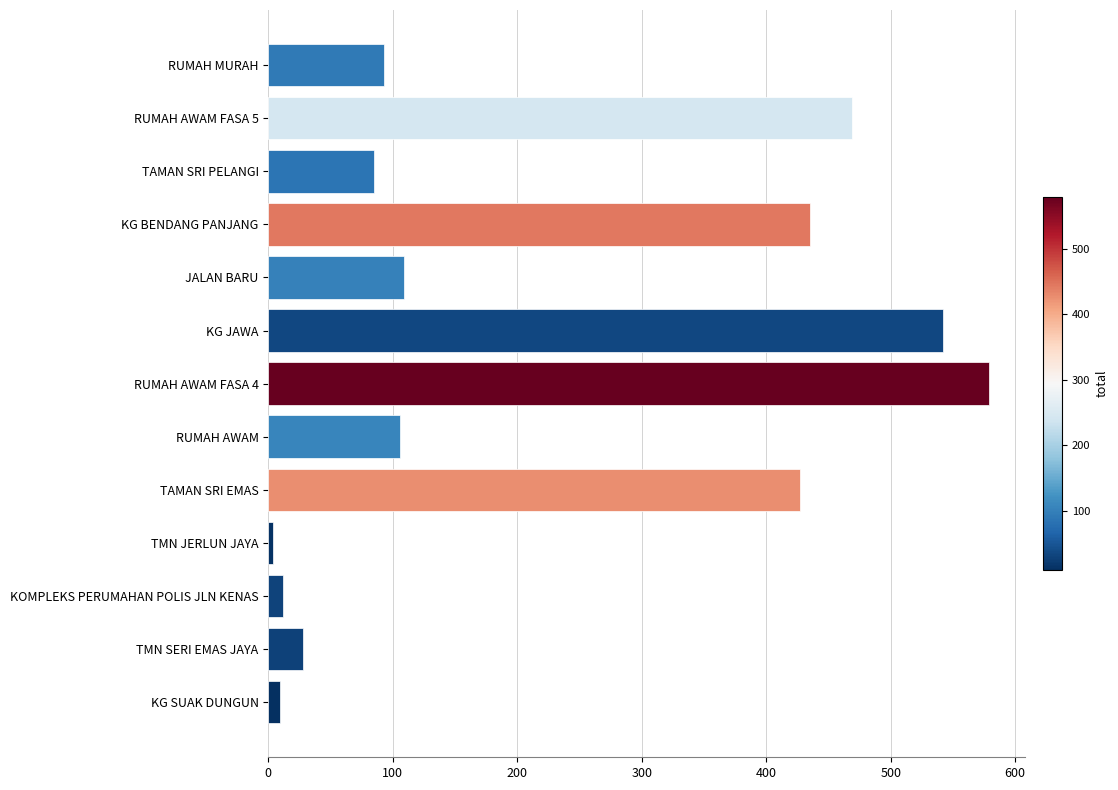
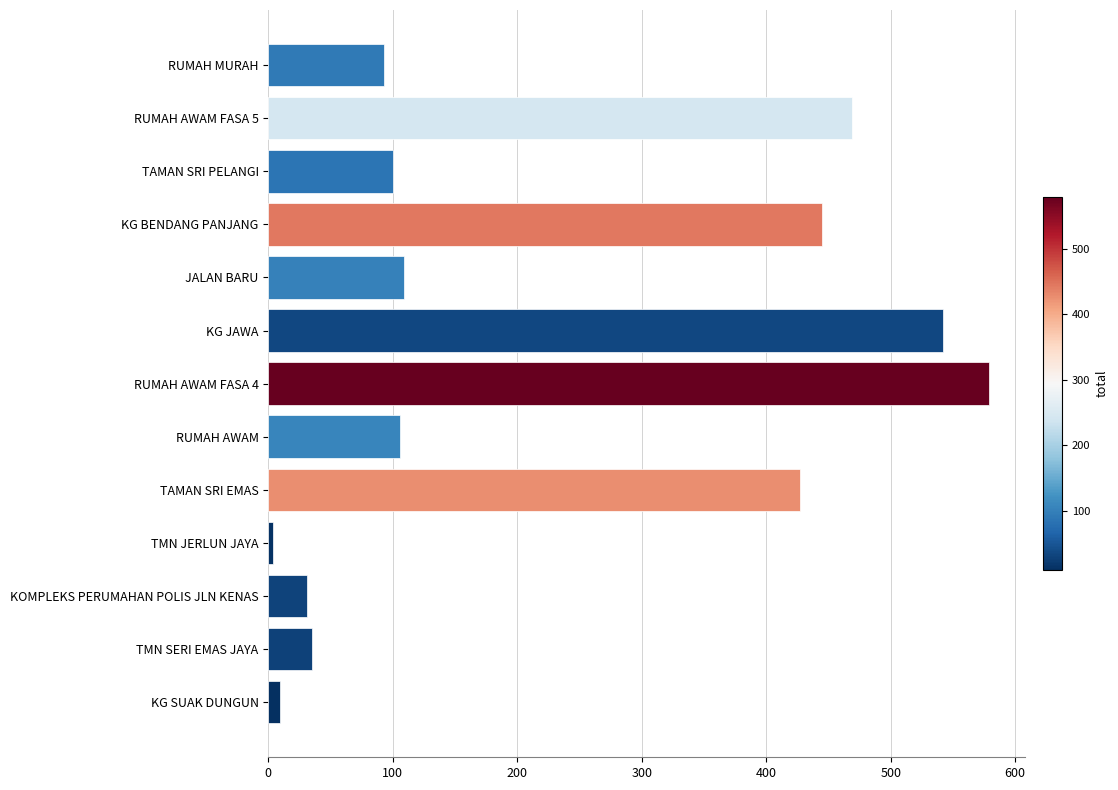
  {
    "RUMAH MURAH": 93,
    "RUMAH AWAM FASA 5": 469,
-   "TAMAN SRI PELANGI": 85,
-   "KG BENDANG PANJANG": 435,
+   "TAMAN SRI PELANGI": 100,
+   "KG BENDANG PANJANG": 445,
    "JALAN BARU": 109,
    "KG JAWA": 542,
    "RUMAH AWAM FASA 4": 579,
    "RUMAH AWAM": 106,
    "TAMAN SRI EMAS": 427,
    "TMN JERLUN JAYA": 4,
-   "KOMPLEKS PERUMAHAN POLIS JLN KENAS": 12,
-   "TMN SERI EMAS JAYA": 28,
+   "KOMPLEKS PERUMAHAN POLIS JLN KENAS": 31,
+   "TMN SERI EMAS JAYA": 35,
    "KG SUAK DUNGUN": 9
  }
